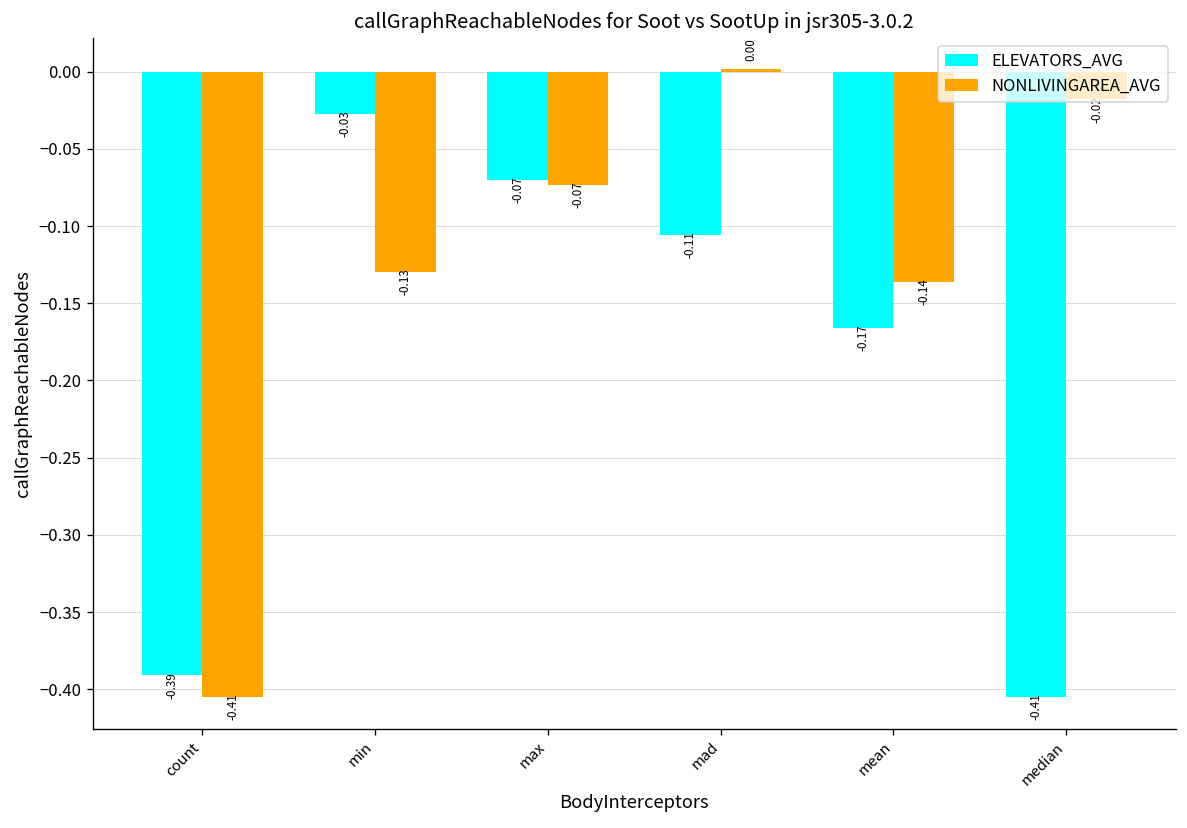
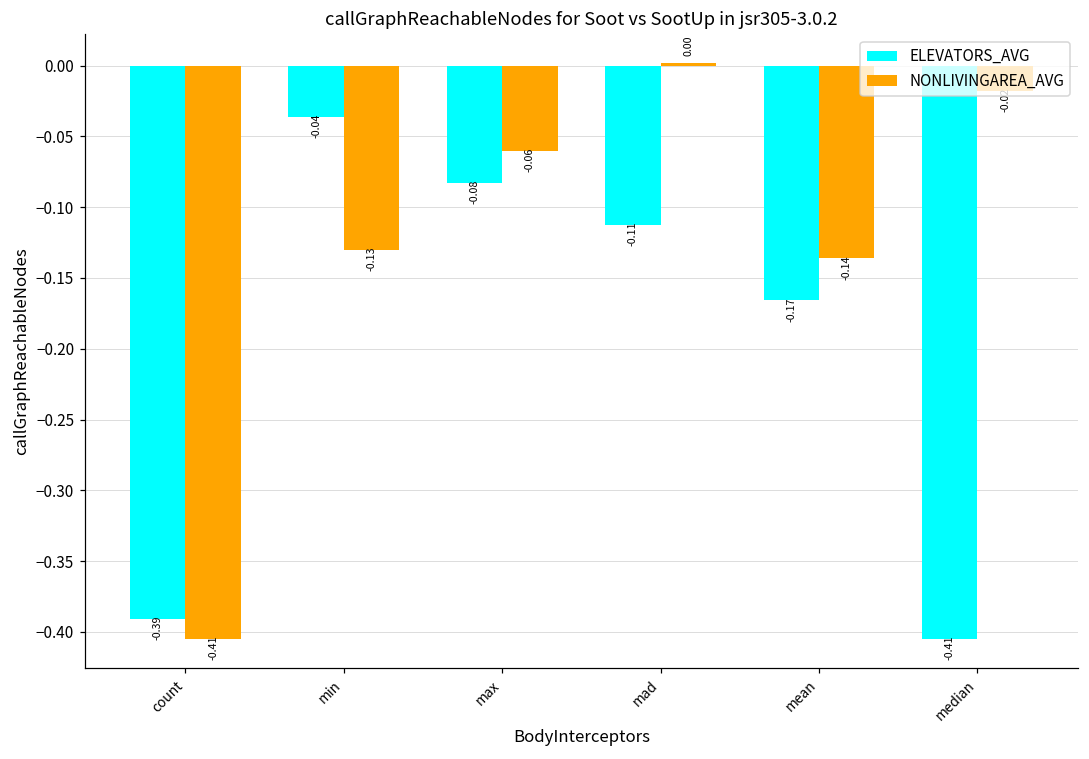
  {
    "ELEVATORS_AVG": {
      "count": -0.39,
-     "min": -0.03,
-     "max": -0.07,
-     "mad": -0.106,
+     "min": -0.04,
+     "max": -0.08,
+     "mad": -0.112,
      "mean": -0.17,
      "median": -0.41
    },
    "NONLIVINGAREA_AVG": {
      "count": -0.41,
      "min": -0.13,
-     "max": -0.07,
+     "max": -0.06,
      "mad": 0.00,
      "mean": -0.14
    }
  }
